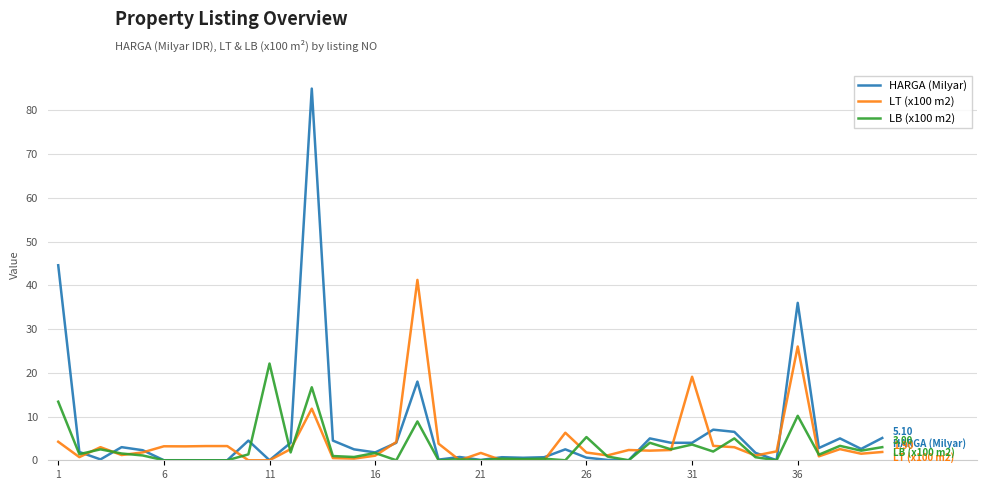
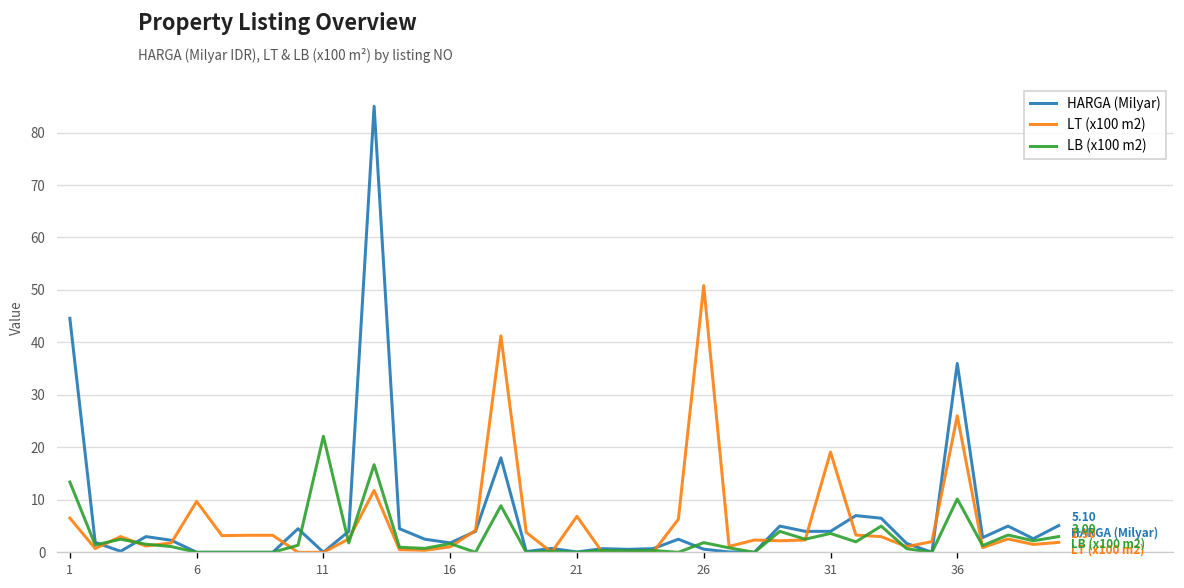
  {
    "HARGA (Milyar)": {
      "1": 45,
      "26": 1,
      "36": 36
    },
    "LT (x100 m2)": {
-     "1": 4,
-     "6": 3,
+     "1": 7,
+     "6": 10,
      "16": 1,
-     "21": 2,
-     "26": 2,
+     "21": 7,
+     "26": 51,
      "31": 19,
      "36": 26
    },
    "LB (x100 m2)": {
      "1": 13,
      "11": 22,
-     "26": 5,
+     "26": 2,
      "36": 10
    }
  }
